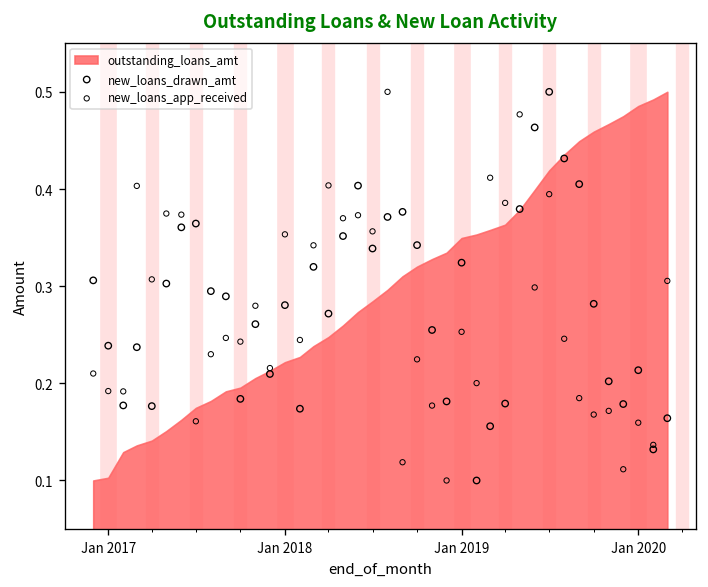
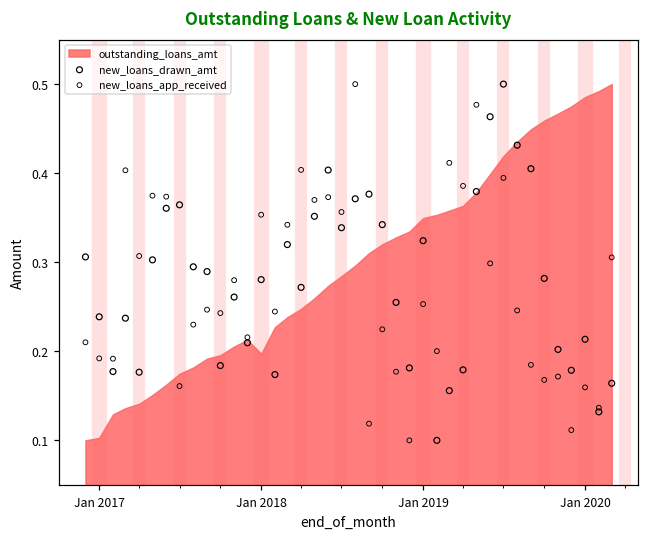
  {
    "outstanding_loans_amt": {
      "Jan 2017": 0.10,
-     "Jan 2018": 0.22,
+     "Jan 2018": 0.20,
      "Jan 2019": 0.35,
      "Jan 2020": 0.49
    }
  }
